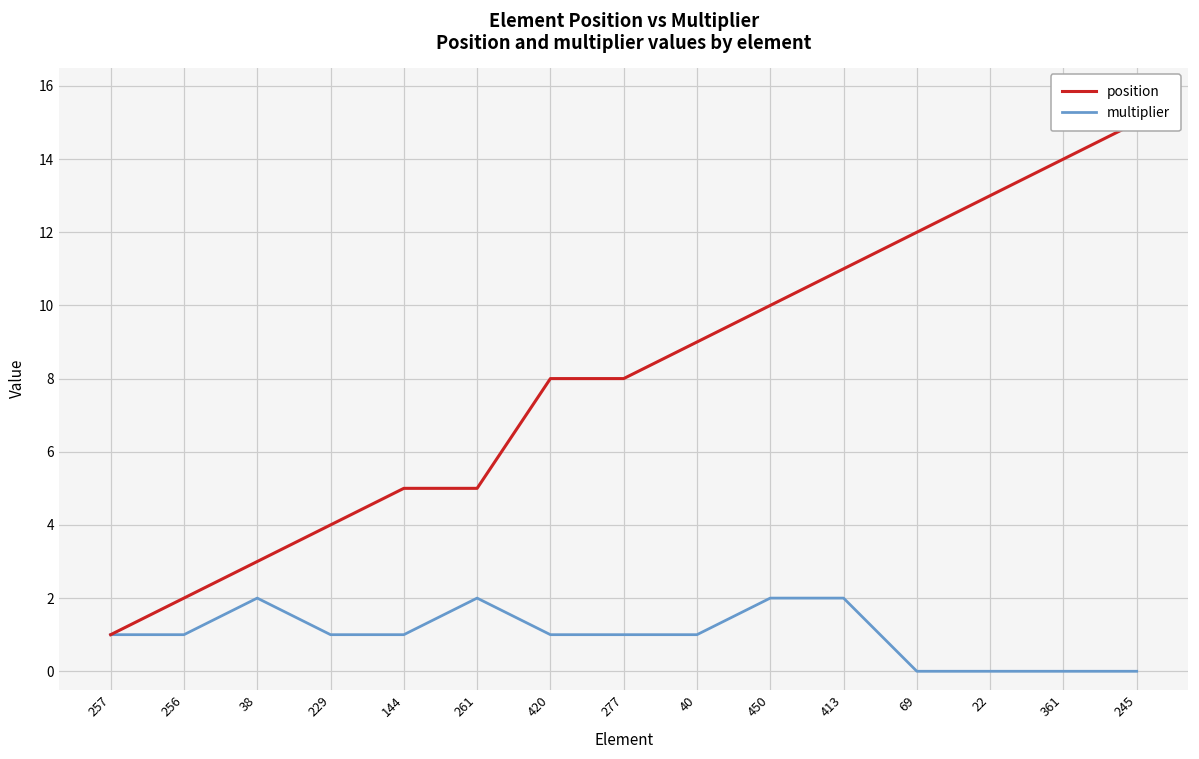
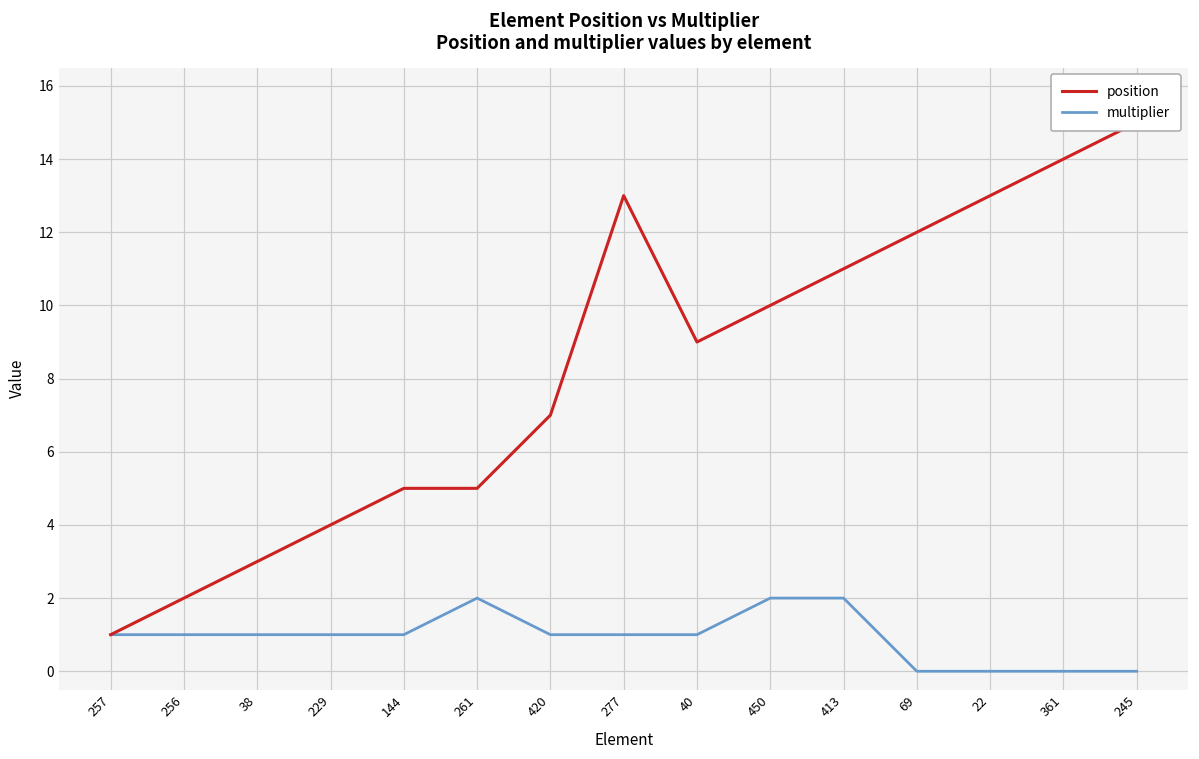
  {
    "position": {
      "256": 2,
      "38": 3,
      "229": 4,
      "144": 5,
      "261": 5,
-     "420": 8,
-     "277": 8,
+     "420": 7,
+     "277": 13,
      "40": 9,
      "450": 10,
      "413": 11,
      "69": 12,
      "22": 13,
      "361": 14
    },
    "multiplier": {
      "256": 1,
-     "38": 2,
+     "38": 1,
      "229": 1,
      "144": 1,
      "261": 2,
      "420": 1,
      "277": 1,
      "40": 1,
      "450": 2,
      "413": 2,
      "69": 0,
      "22": 0,
      "361": 0,
      "245": 0
    }
  }
